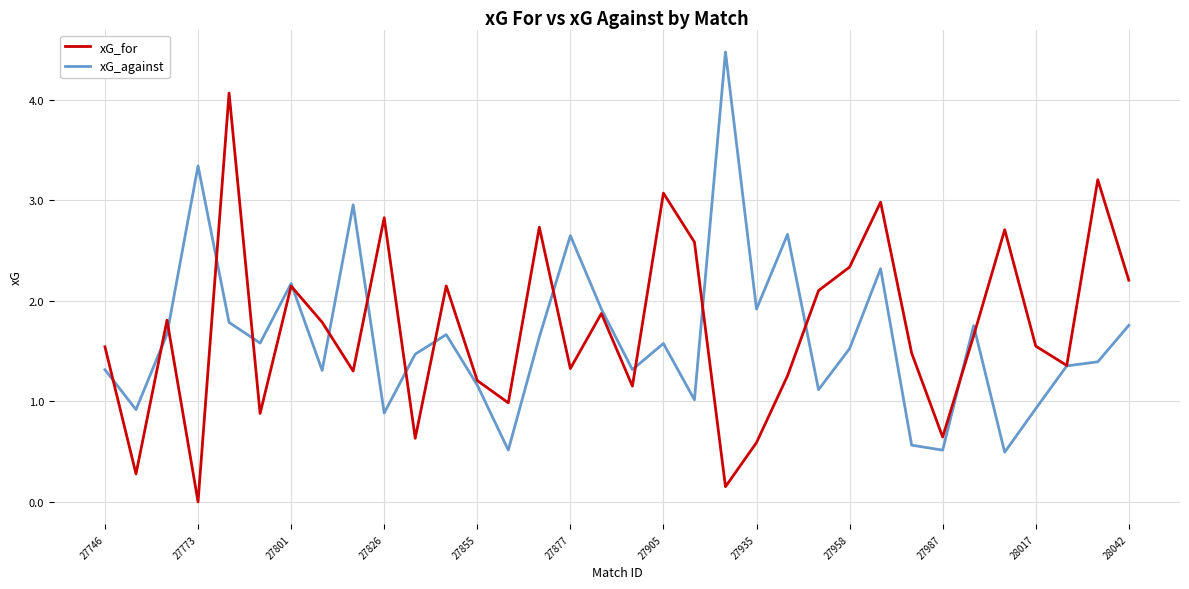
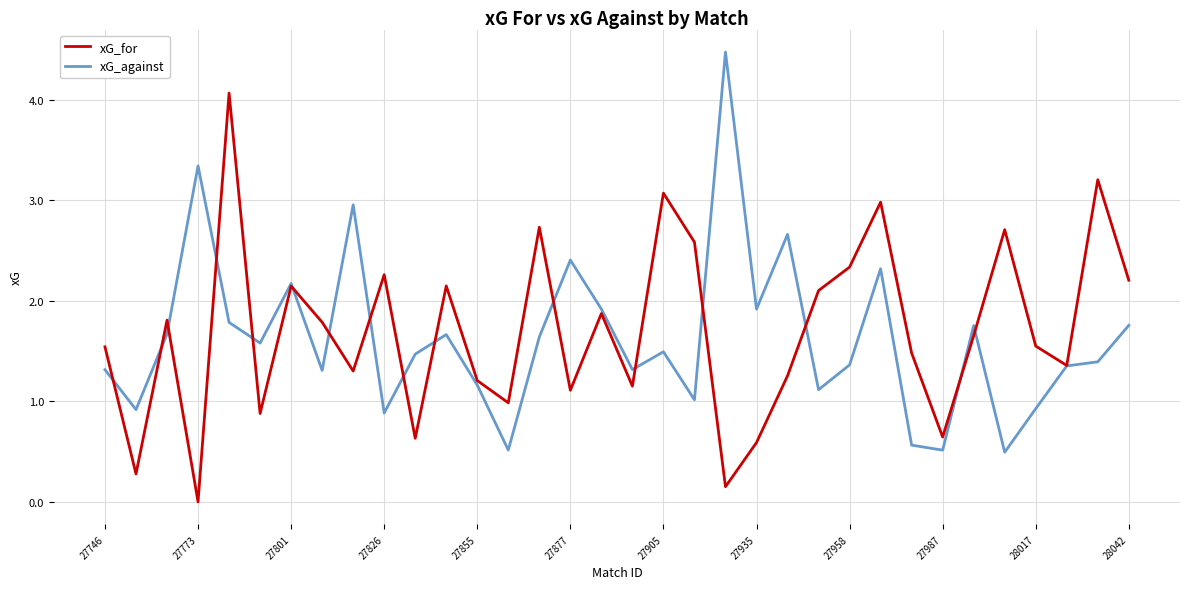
  {
    "xG_for": {
      "27746": 1.54,
      "27773": 0.00,
      "27801": 2.15,
-     "27826": 2.83,
+     "27826": 2.26,
      "27855": 1.21,
-     "27877": 1.33,
+     "27877": 1.11,
      "27905": 3.07,
      "27935": 0.59,
      "27958": 2.34,
      "27987": 0.65,
      "28017": 1.55,
      "28042": 2.21
    },
    "xG_against": {
      "27746": 1.32,
      "27773": 3.34,
      "27801": 2.17,
      "27826": 0.88,
      "27855": 1.16,
-     "27877": 2.65,
-     "27905": 1.58,
+     "27877": 2.41,
+     "27905": 1.49,
      "27935": 1.92,
-     "27958": 1.53,
+     "27958": 1.36,
      "27987": 0.52,
      "28017": 0.93,
      "28042": 1.76
    }
  }
